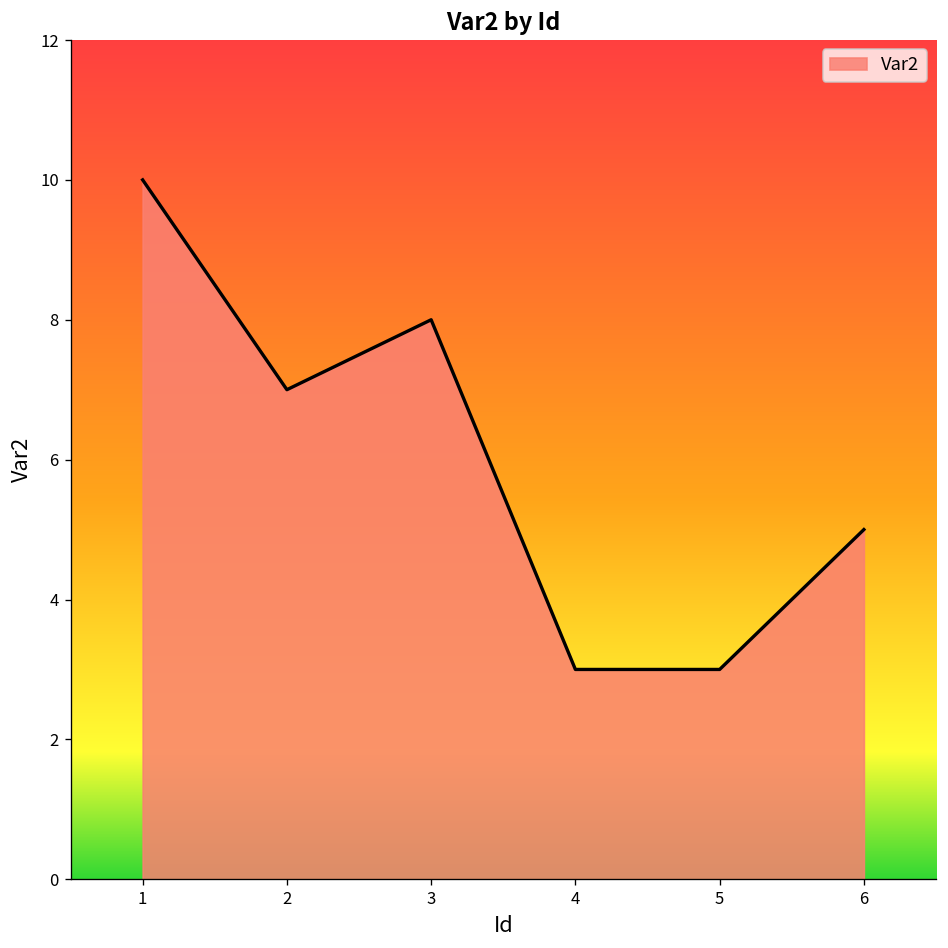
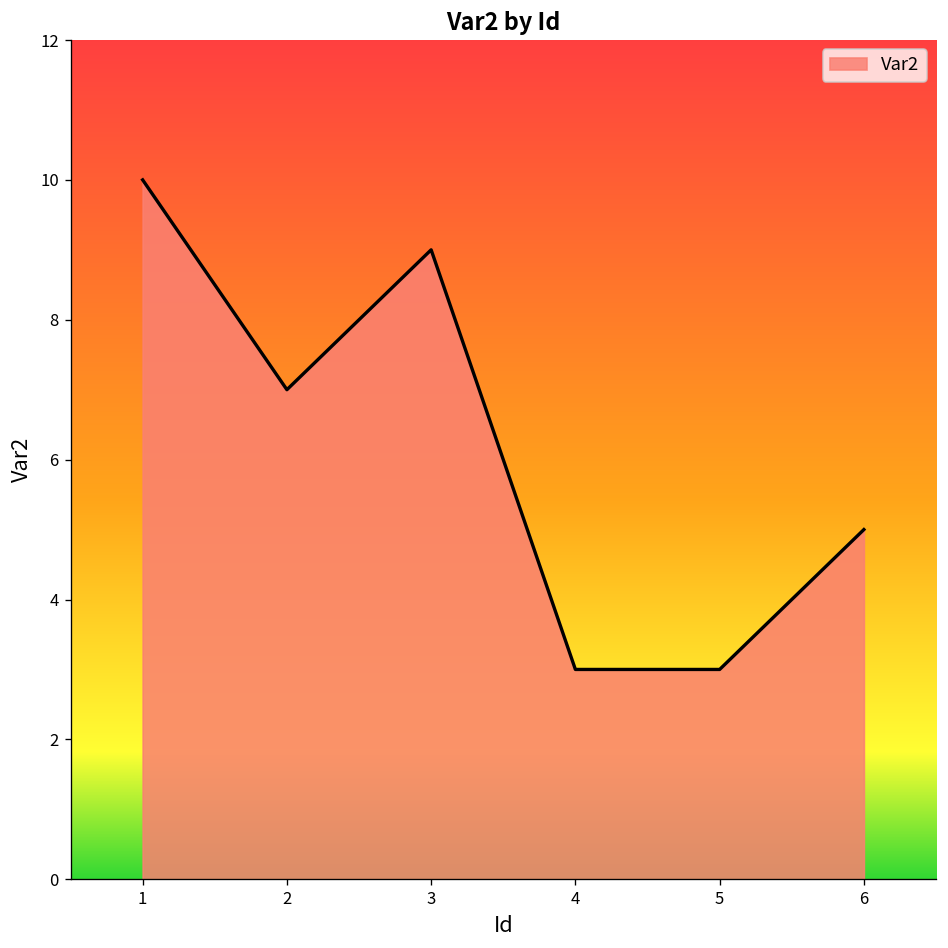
  {
    "1": 10,
    "2": 7,
-   "3": 8,
+   "3": 9,
    "4": 3,
    "5": 3,
    "6": 5
  }
